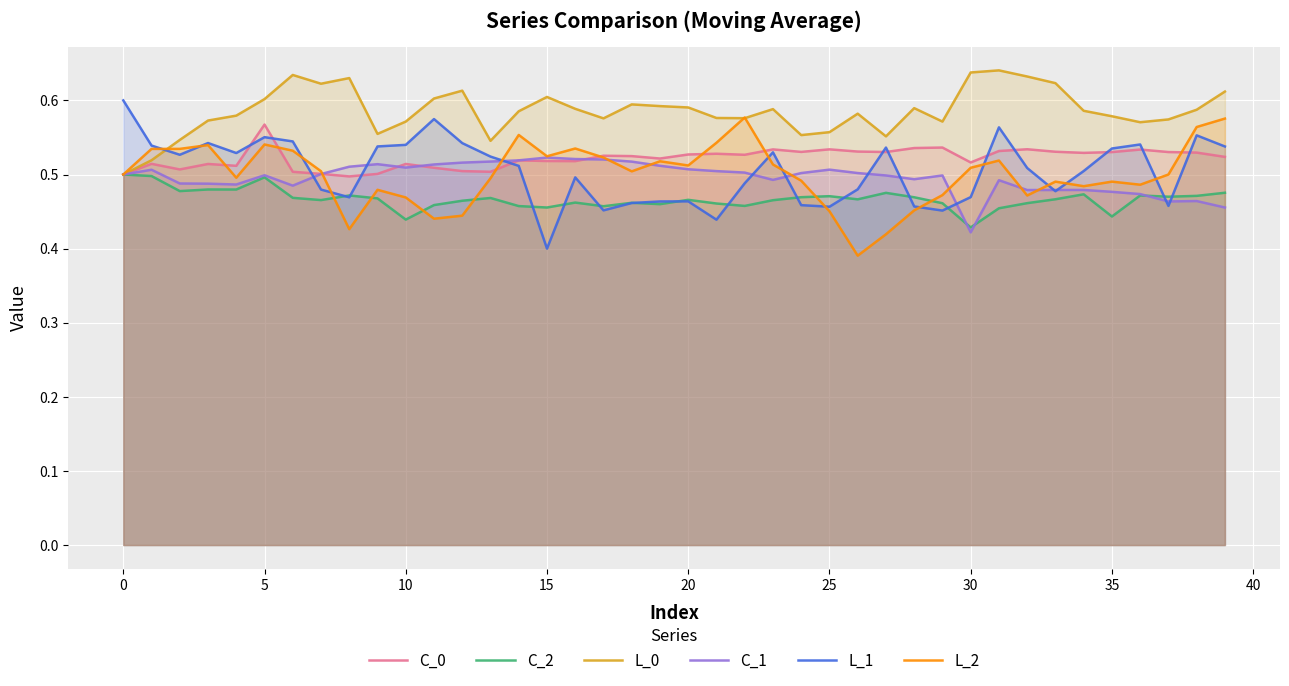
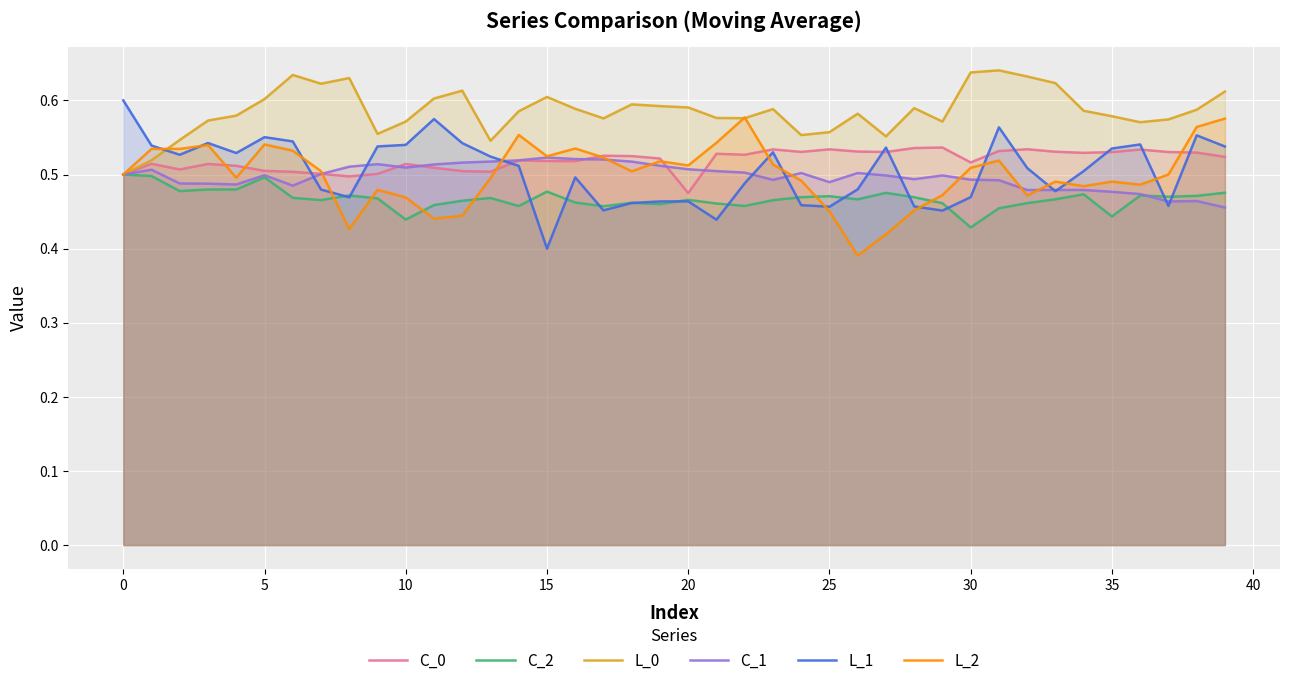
  {
    "C_0": {
-     "5": 0.57,
+     "5": 0.50,
      "10": 0.51,
      "15": 0.52,
-     "20": 0.53,
+     "20": 0.47,
      "25": 0.53,
      "30": 0.52,
      "35": 0.53
    },
    "C_2": {
      "10": 0.44,
-     "15": 0.46,
+     "15": 0.48,
      "25": 0.47,
      "30": 0.43,
      "35": 0.44
    },
    "C_1": {
      "10": 0.51,
      "20": 0.51,
-     "25": 0.51,
-     "30": 0.42,
+     "25": 0.49,
+     "30": 0.49,
      "35": 0.48
    },
    "L_1": {
      "0": 0.60,
      "5": 0.55,
      "10": 0.54,
      "15": 0.40,
      "25": 0.46,
      "30": 0.47,
      "35": 0.54
    }
  }
